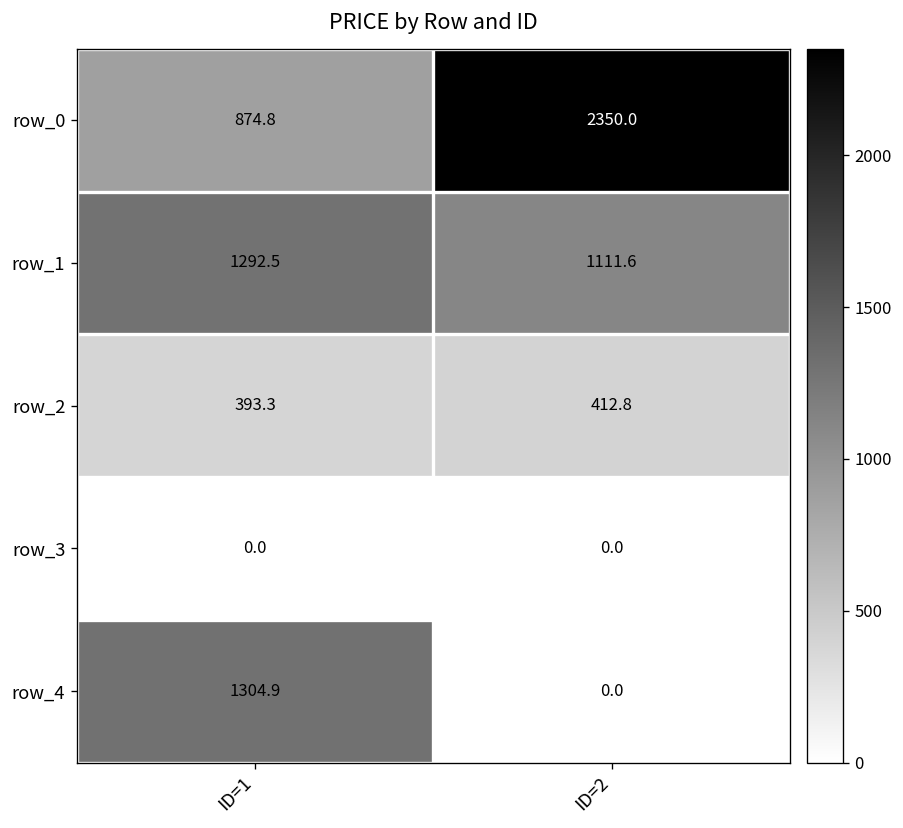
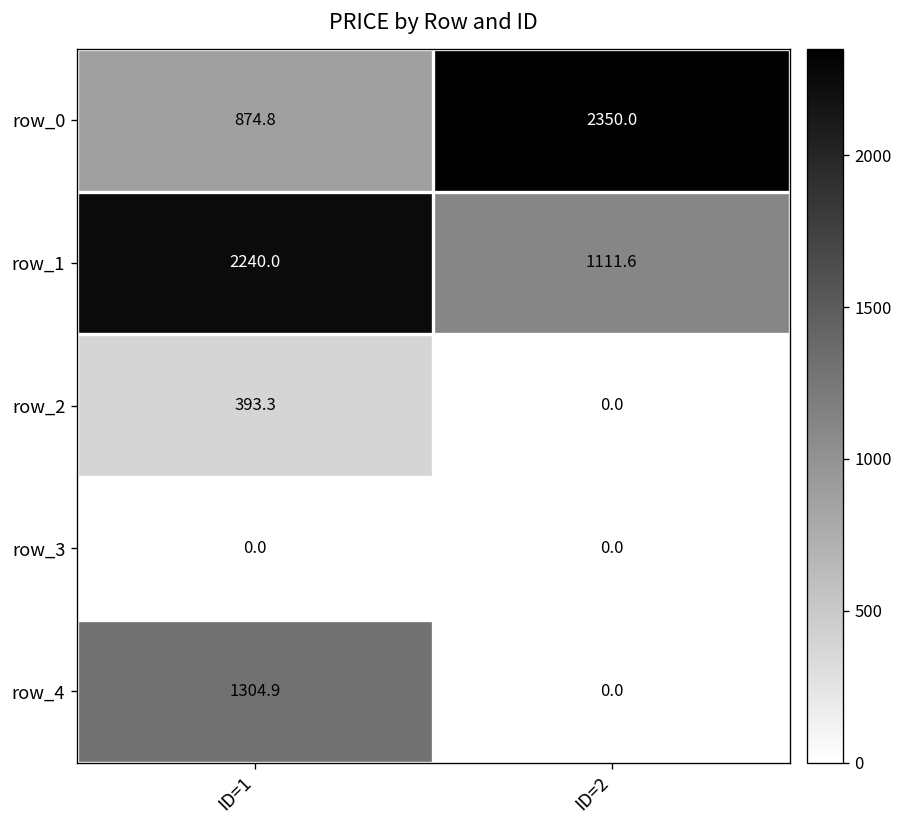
  {
    "row_0": {
      "ID=1": 874.8,
      "ID=2": 2350.0
    },
    "row_1": {
-     "ID=1": 1292.5,
+     "ID=1": 2240.0,
      "ID=2": 1111.6
    },
    "row_2": {
      "ID=1": 393.3,
-     "ID=2": 412.8
+     "ID=2": 0.0
    },
    "row_3": {
      "ID=1": 0.0,
      "ID=2": 0.0
    },
    "row_4": {
      "ID=1": 1304.9,
      "ID=2": 0.0
    }
  }
